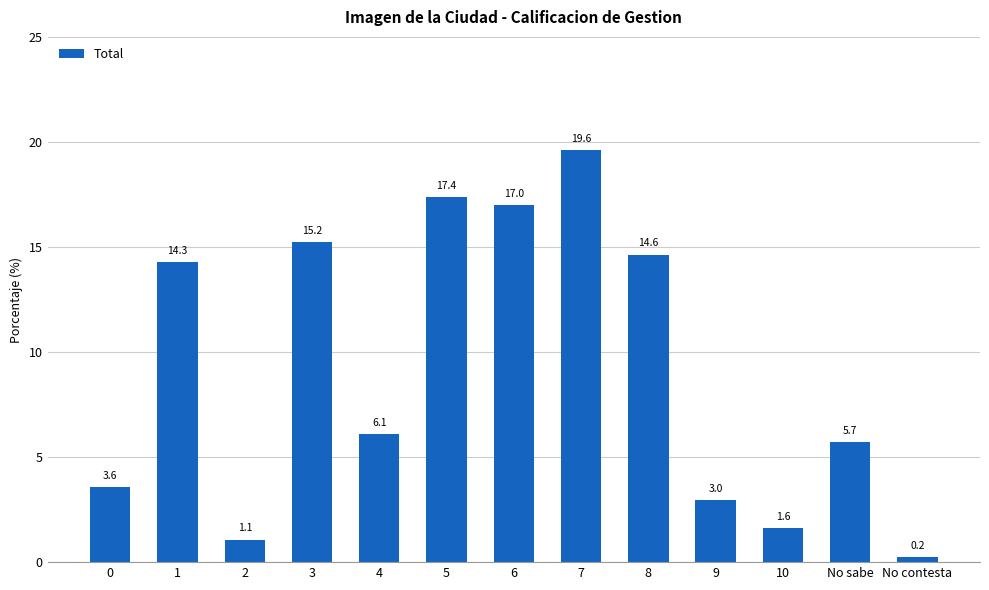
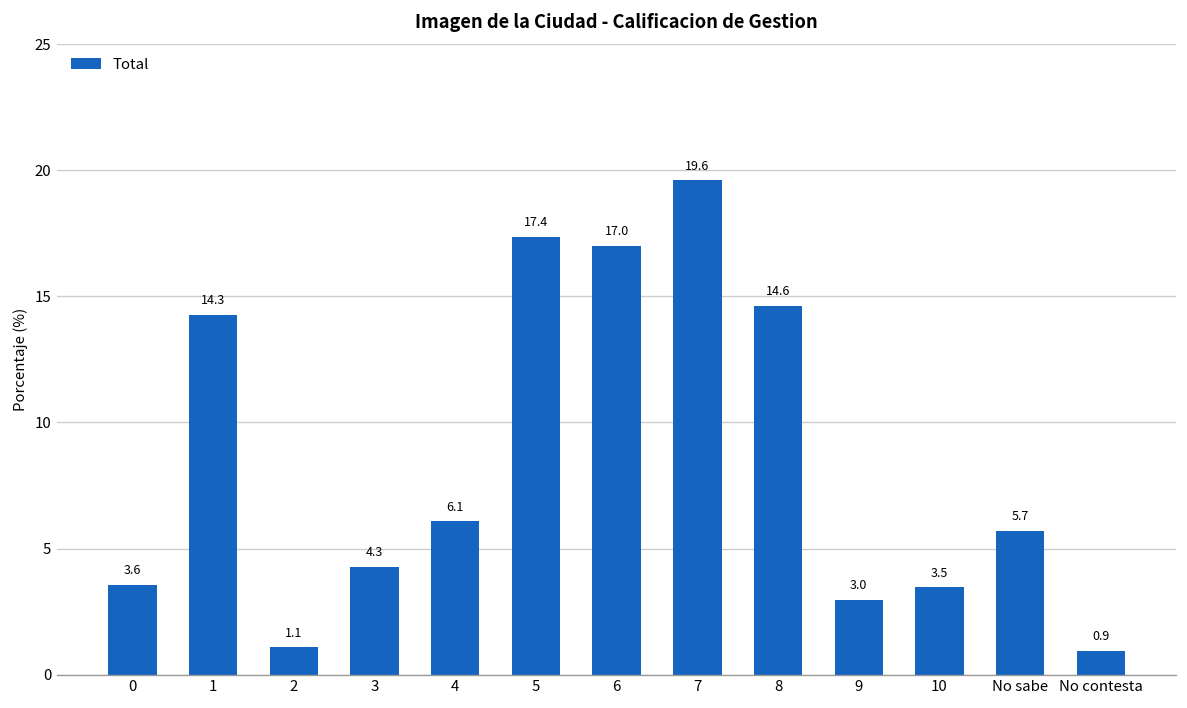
  {
    "0": 3.6,
    "1": 14.3,
    "2": 1.1,
-   "3": 15.2,
+   "3": 4.3,
    "4": 6.1,
    "5": 17.4,
    "6": 17.0,
    "7": 19.6,
    "8": 14.6,
    "9": 3.0,
-   "10": 1.6,
+   "10": 3.5,
    "No sabe": 5.7,
-   "No contesta": 0.2
+   "No contesta": 0.9
  }
